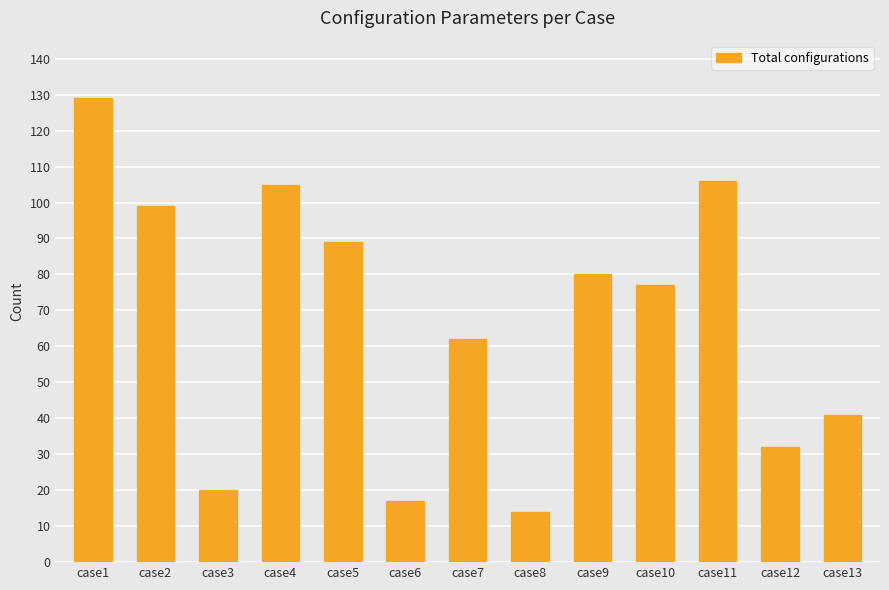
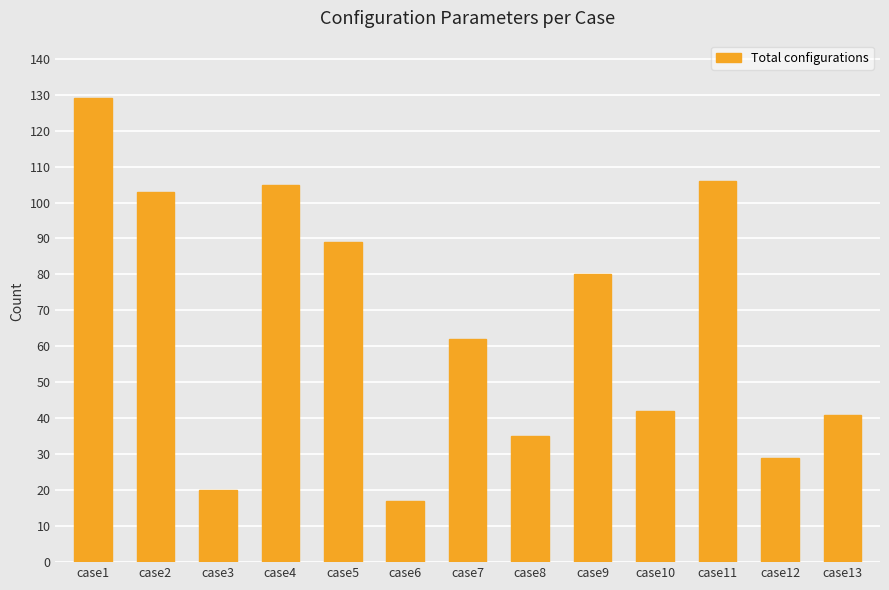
  {
    "case1": 129,
-   "case2": 99,
+   "case2": 103,
    "case3": 20,
    "case4": 105,
    "case5": 89,
    "case6": 17,
    "case7": 62,
-   "case8": 14,
+   "case8": 35,
    "case9": 80,
-   "case10": 77,
+   "case10": 42,
    "case11": 106,
-   "case12": 32,
+   "case12": 29,
    "case13": 41
  }
